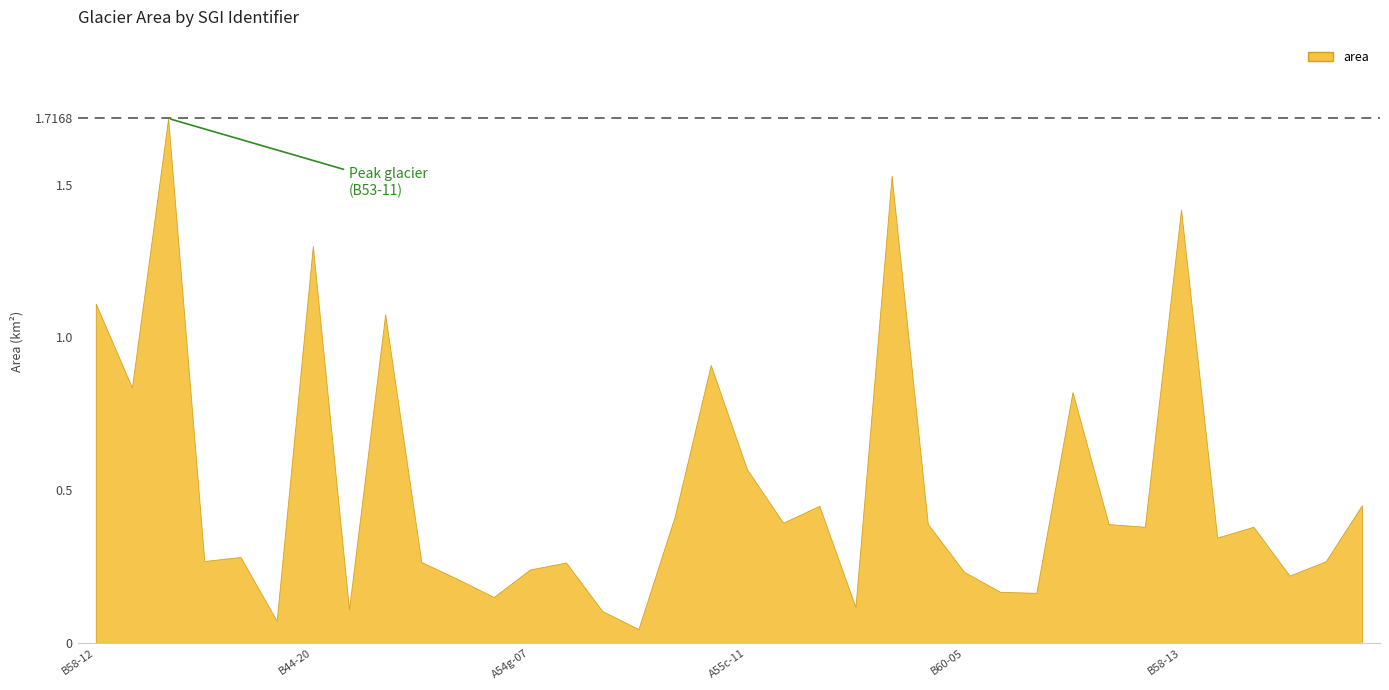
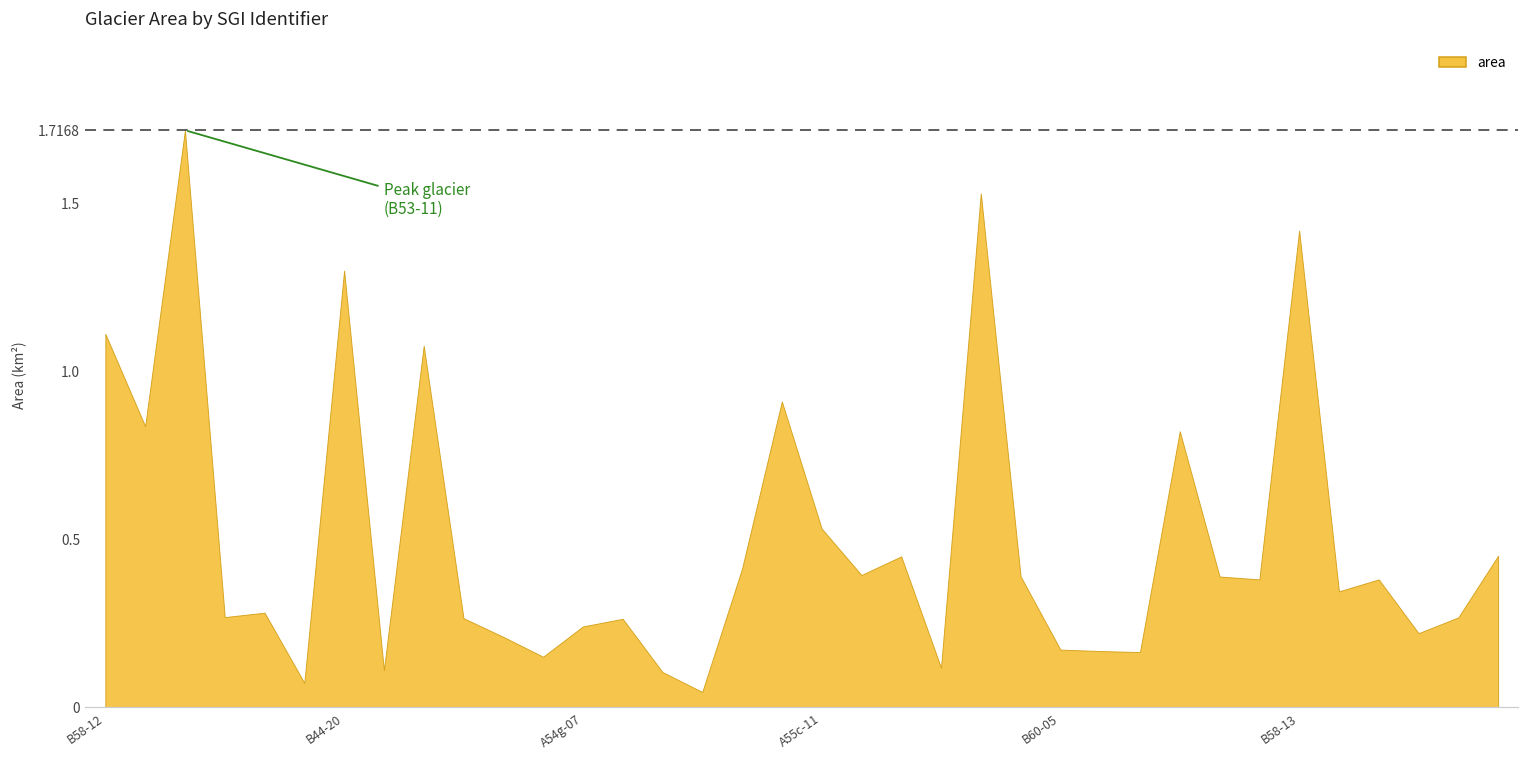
  {
    "B58-12": 1.11,
    "B44-20": 1.30,
    "A54g-07": 0.24,
-   "A55c-11": 0.57,
-   "B60-05": 0.23,
+   "A55c-11": 0.53,
+   "B60-05": 0.17,
    "B58-13": 1.42
  }
